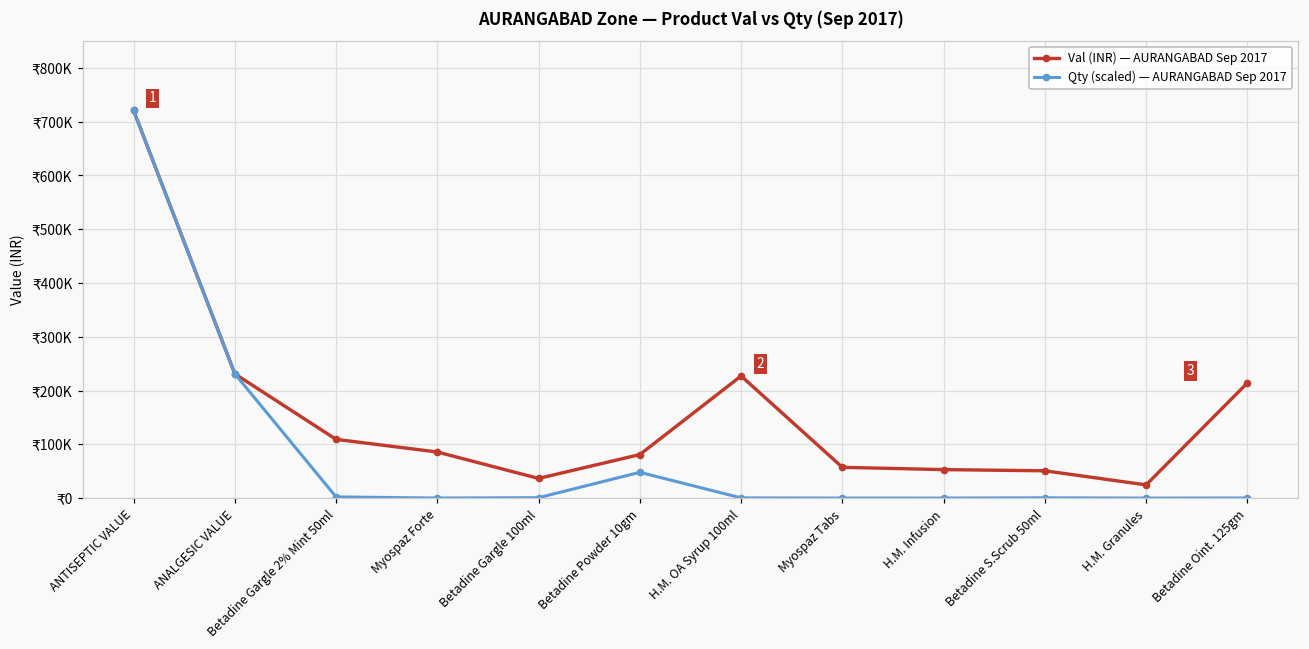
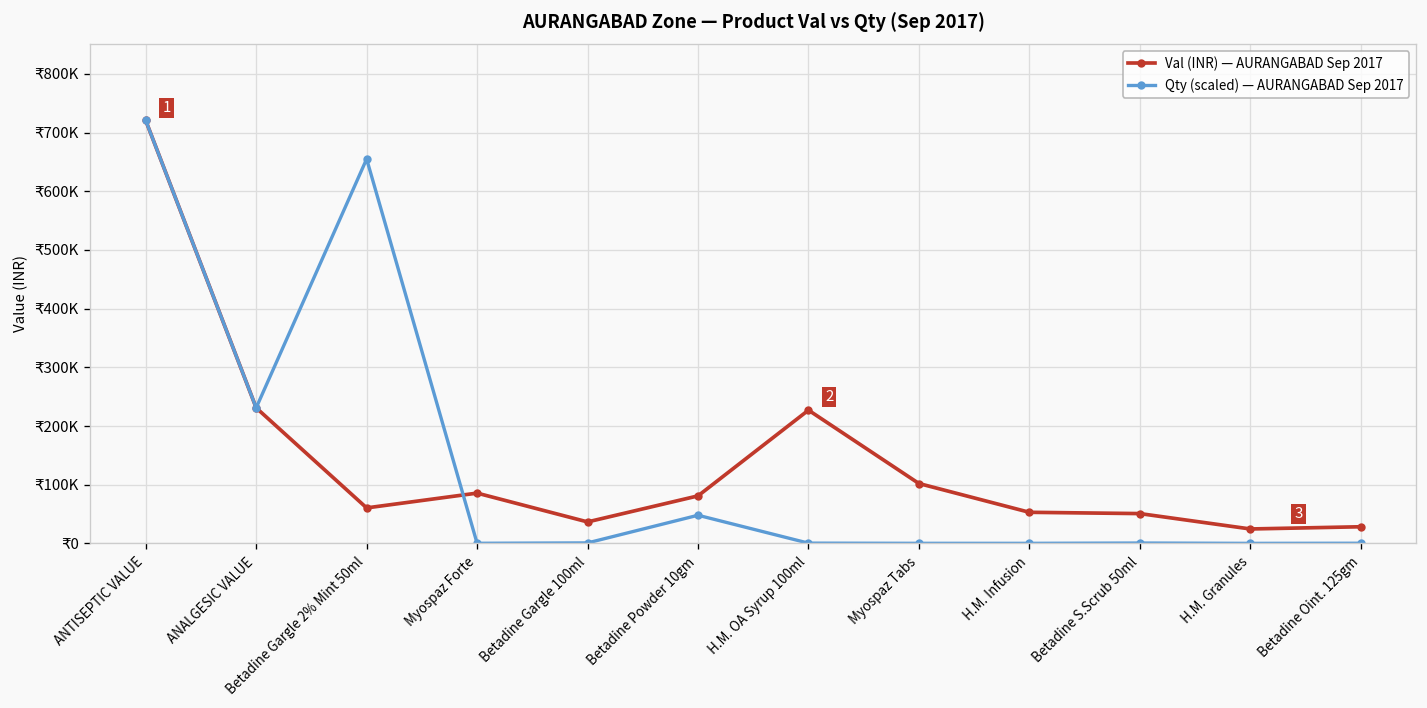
  {
    "Val (INR) — AURANGABAD Sep 2017": {
-     "Betadine Gargle 2% Mint 50ml": "₹110000",
+     "Betadine Gargle 2% Mint 50ml": "₹60000",
      "Myospaz Forte": "₹90000",
      "Betadine Gargle 100ml": "₹40000",
      "Betadine Powder 10gm": "₹80000",
-     "Myospaz Tabs": "₹60000",
+     "Myospaz Tabs": "₹100000",
      "H.M. Infusion": "₹50000",
      "Betadine S.Scrub 50ml": "₹50000",
      "H.M. Granules": "₹20000",
-     "Betadine Oint. 125gm": "₹210000"
+     "Betadine Oint. 125gm": "₹30000"
    },
    "Qty (scaled) — AURANGABAD Sep 2017": {
-     "Betadine Gargle 2% Mint 50ml": "₹0",
+     "Betadine Gargle 2% Mint 50ml": "₹660000",
      "Myospaz Forte": "₹0",
      "Betadine Gargle 100ml": "₹0",
      "Betadine Powder 10gm": "₹50000",
      "H.M. OA Syrup 100ml": "₹0",
      "Myospaz Tabs": "₹0",
      "H.M. Infusion": "₹0",
      "Betadine S.Scrub 50ml": "₹0",
      "H.M. Granules": "₹0",
      "Betadine Oint. 125gm": "₹0"
    }
  }
